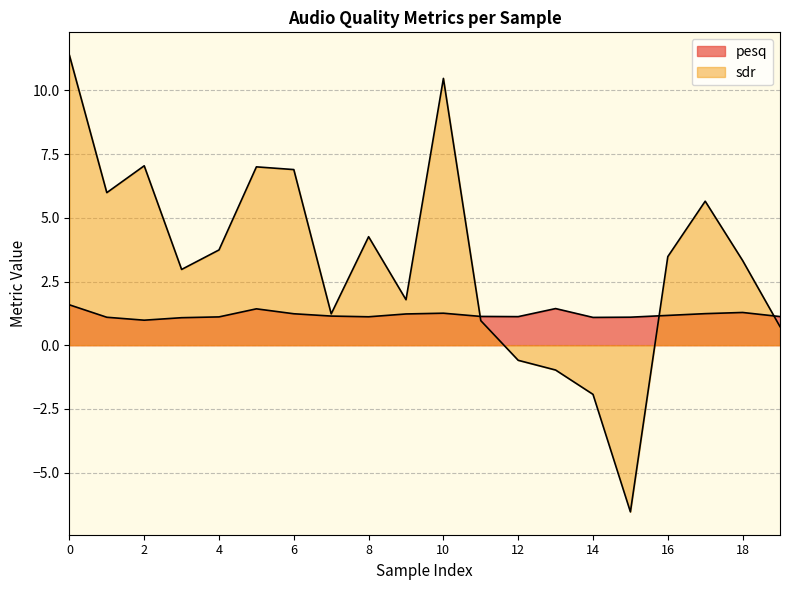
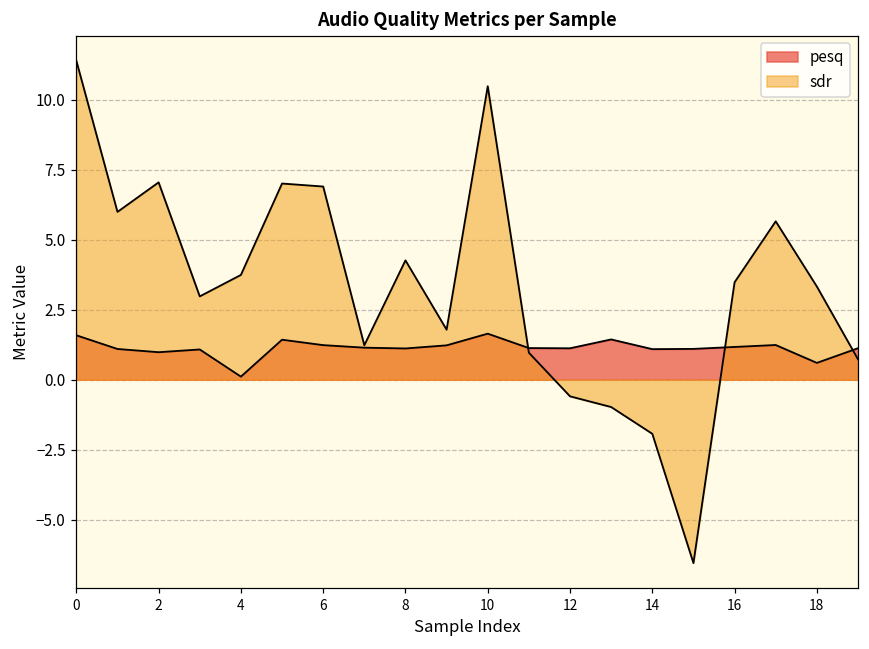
  {
    "pesq": {
      "0": 1.6,
      "2": 1.0,
-     "4": 1.1,
+     "4": 0.1,
      "6": 1.2,
      "8": 1.1,
-     "10": 1.3,
+     "10": 1.6,
      "12": 1.1,
      "14": 1.1,
      "16": 1.2,
-     "18": 1.3
+     "18": 0.6
    }
  }
